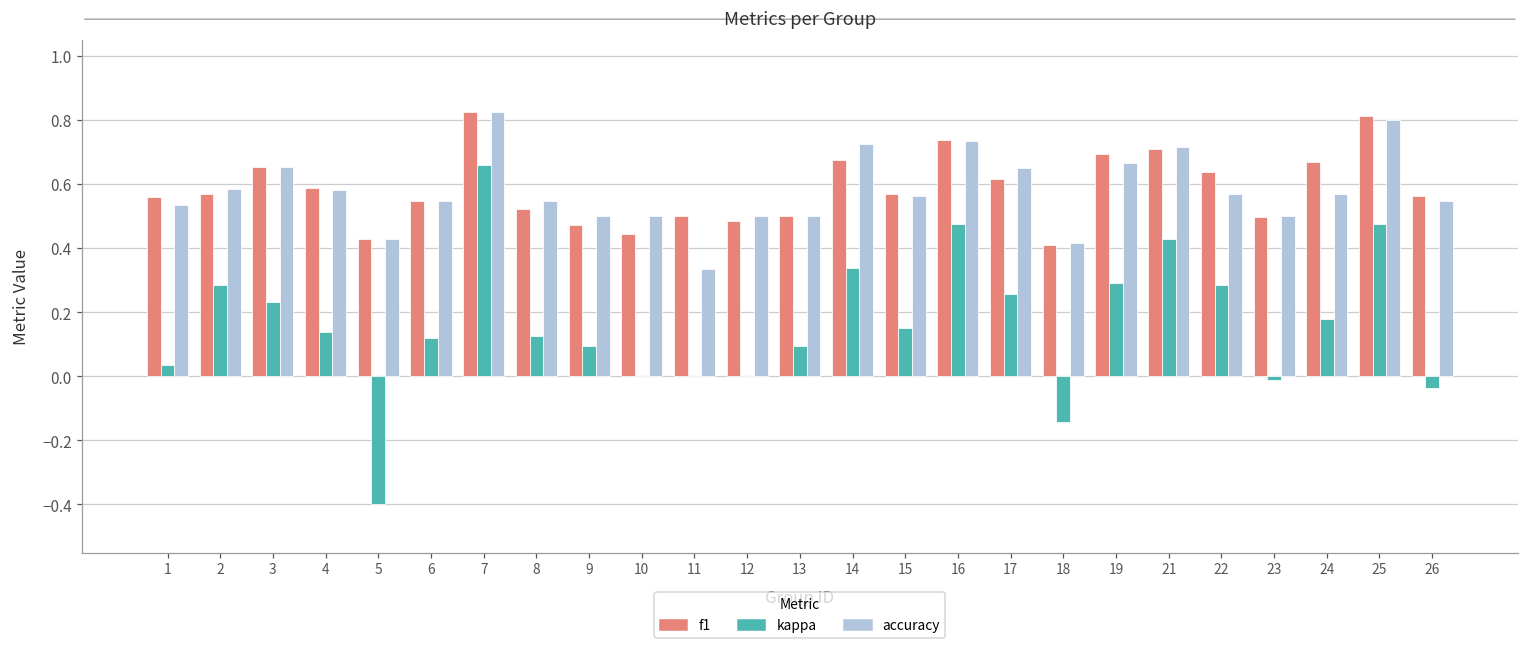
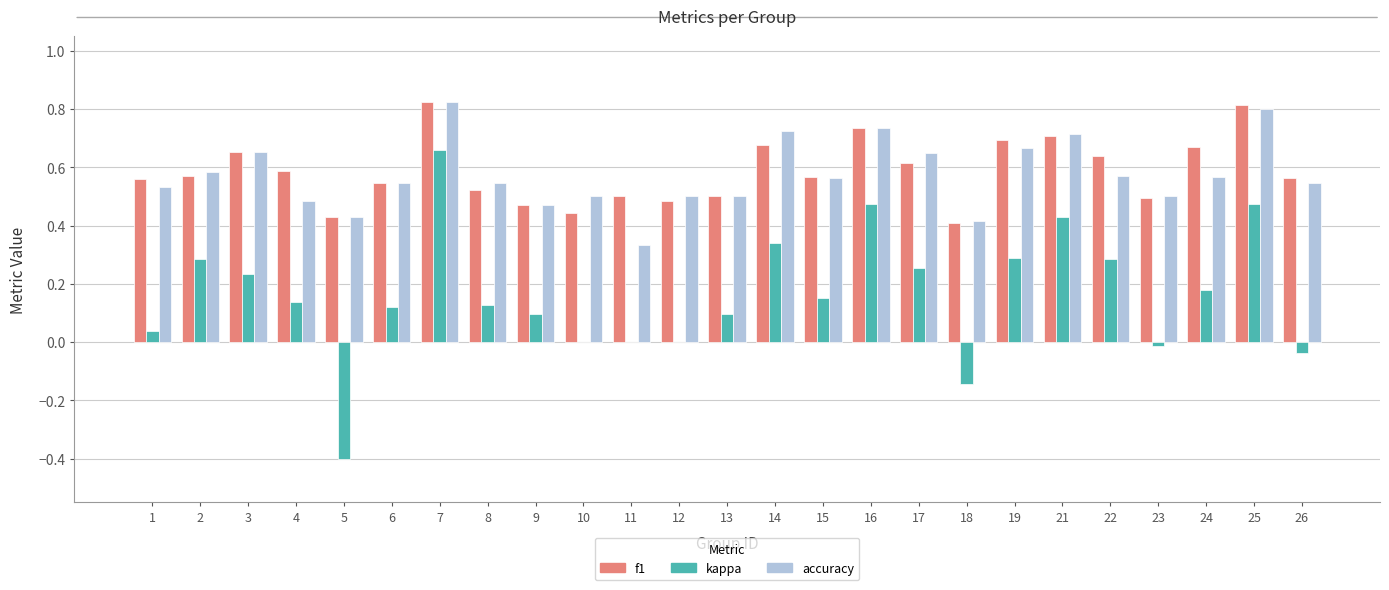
  {
    "f1": {
      "1": 0.56,
      "2": 0.57,
      "3": 0.65,
      "4": 0.59,
      "5": 0.43,
      "6": 0.55,
      "7": 0.82,
      "8": 0.52,
      "9": 0.47,
      "10": 0.44,
      "11": 0.50,
      "12": 0.49,
      "13": 0.50,
      "14": 0.68,
      "15": 0.57,
      "16": 0.74,
      "17": 0.62,
      "18": 0.41,
      "19": 0.69,
      "21": 0.71,
      "22": 0.64,
      "23": 0.50,
      "24": 0.67,
      "25": 0.81,
      "26": 0.56
    },
    "kappa": {
      "1": 0.04,
      "2": 0.29,
      "3": 0.23,
      "4": 0.14,
      "5": -0.40,
      "6": 0.12,
      "7": 0.66,
      "8": 0.13,
      "9": 0.09,
      "10": 0.00,
      "11": 0.00,
      "12": 0.00,
      "13": 0.10,
      "14": 0.34,
      "15": 0.15,
      "16": 0.47,
      "17": 0.26,
      "18": -0.14,
      "19": 0.29,
      "21": 0.43,
      "22": 0.28,
      "23": -0.01,
      "24": 0.18,
      "25": 0.47,
      "26": -0.04
    },
    "accuracy": {
      "1": 0.53,
      "2": 0.58,
      "3": 0.65,
-     "4": 0.58,
+     "4": 0.48,
      "5": 0.43,
      "6": 0.55,
      "7": 0.82,
      "8": 0.55,
-     "9": 0.50,
+     "9": 0.47,
      "10": 0.50,
      "11": 0.33,
      "12": 0.50,
      "13": 0.50,
      "14": 0.73,
      "15": 0.56,
      "16": 0.73,
      "17": 0.65,
      "18": 0.42,
      "19": 0.67,
      "21": 0.71,
      "22": 0.57,
      "23": 0.50,
      "24": 0.57,
      "25": 0.80,
      "26": 0.55
    }
  }
